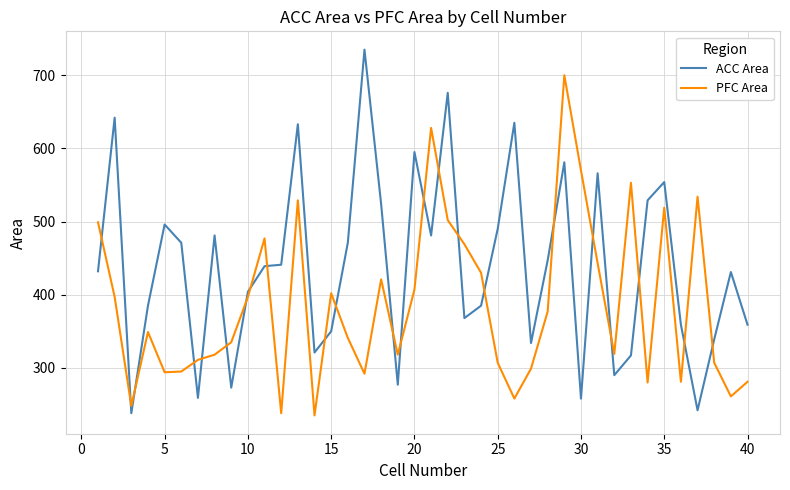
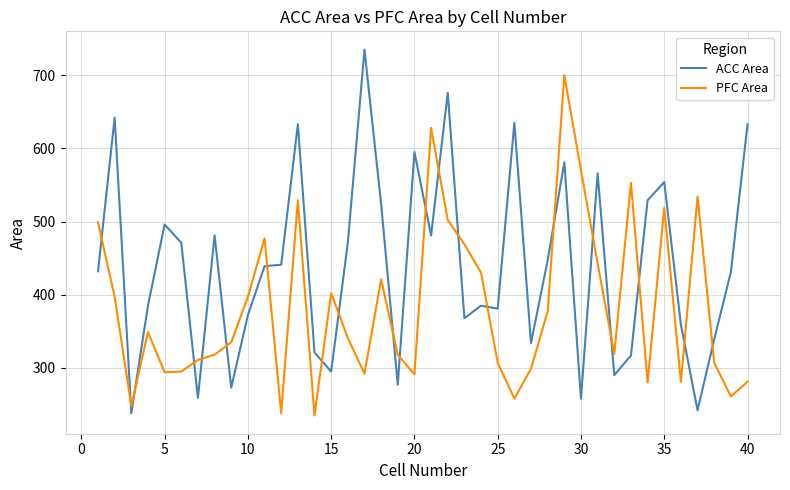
  {
    "ACC Area": {
      "5": 500,
-     "10": 400,
-     "15": 350,
+     "10": 370,
+     "15": 300,
      "20": 600,
-     "25": 490,
+     "25": 380,
      "30": 260,
      "35": 550,
-     "40": 360
+     "40": 630
    },
    "PFC Area": {
      "5": 290,
      "10": 400,
      "15": 400,
-     "20": 410,
+     "20": 290,
      "25": 310,
      "30": 570,
      "35": 520,
      "40": 280
    }
  }
